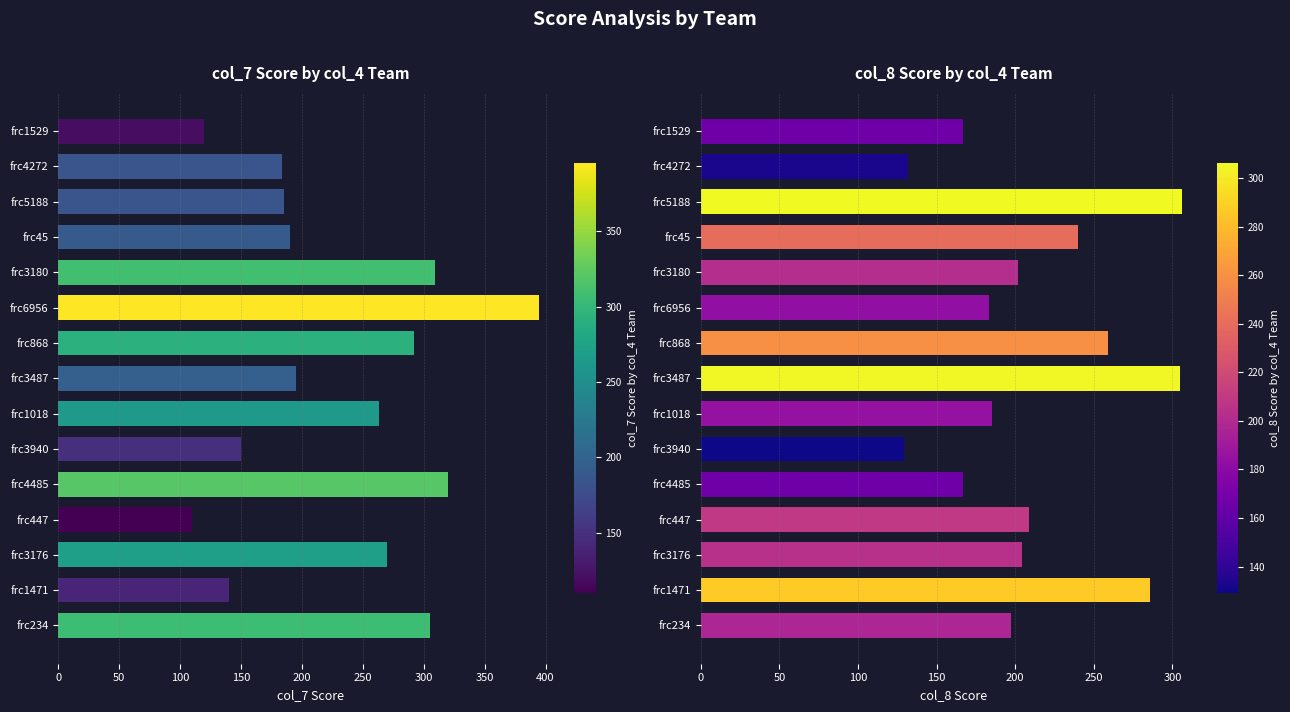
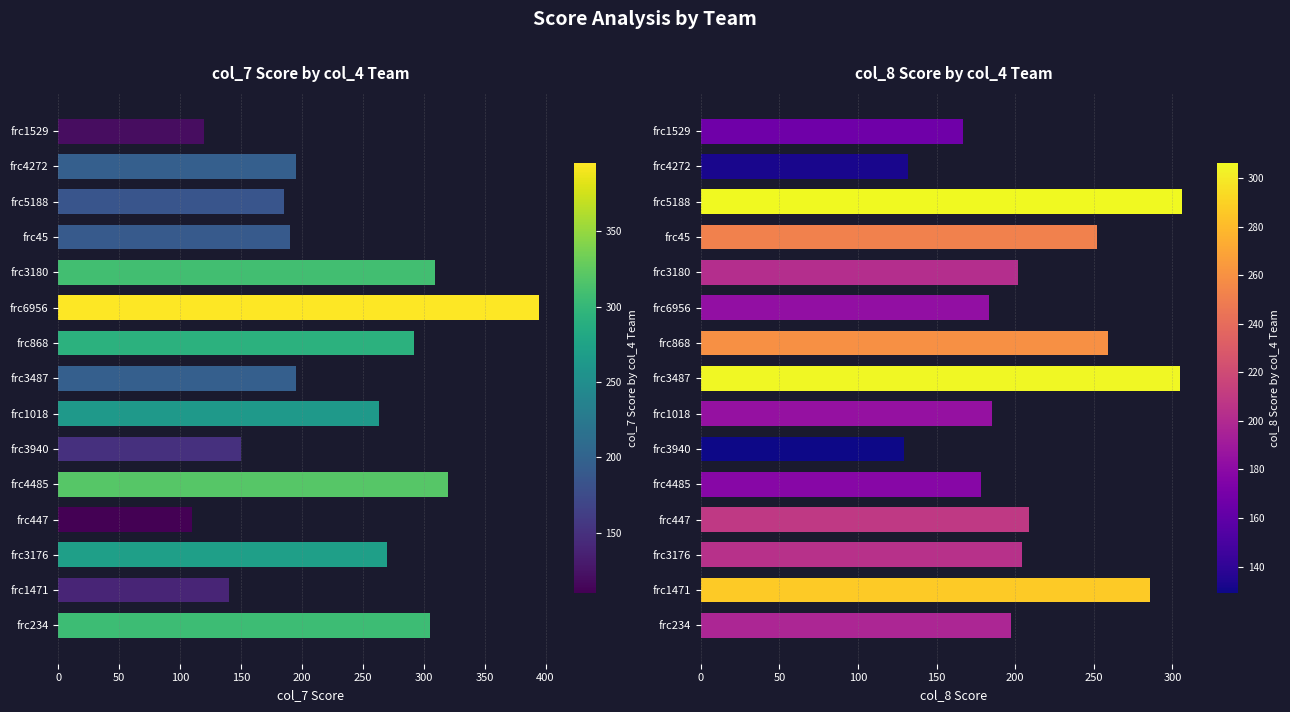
  {
    "col_7 Score by col_4 Team": {
      "frc1529": 120,
-     "frc4272": 184,
+     "frc4272": 195,
      "frc5188": 185,
      "frc45": 190,
      "frc3180": 309,
      "frc6956": 395,
      "frc868": 292,
      "frc3487": 195,
      "frc1018": 263,
      "frc3940": 150,
      "frc4485": 320,
      "frc447": 110,
      "frc3176": 270,
      "frc1471": 140,
      "frc234": 305
    },
    "col_8 Score by col_4 Team": {
      "frc1529": 167,
      "frc4272": 132,
      "frc5188": 306,
-     "frc45": 240,
+     "frc45": 252,
      "frc3180": 202,
      "frc6956": 183,
      "frc868": 259,
      "frc3487": 305,
      "frc1018": 185,
      "frc3940": 129,
-     "frc4485": 167,
+     "frc4485": 178,
      "frc447": 209,
      "frc3176": 204,
      "frc1471": 286,
      "frc234": 197
    }
  }
